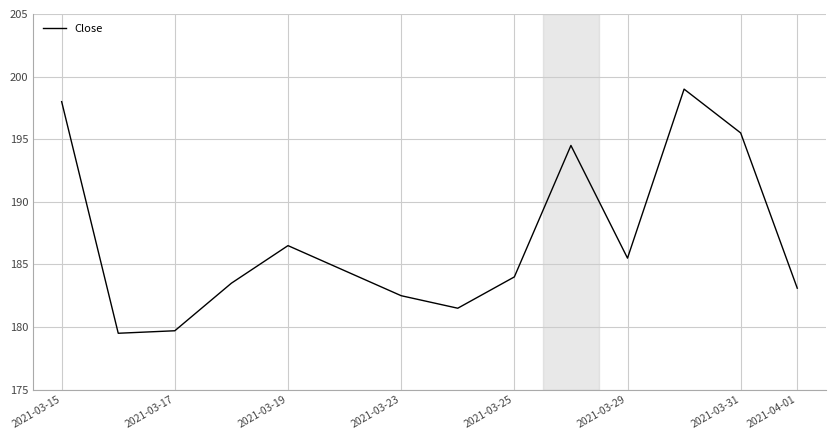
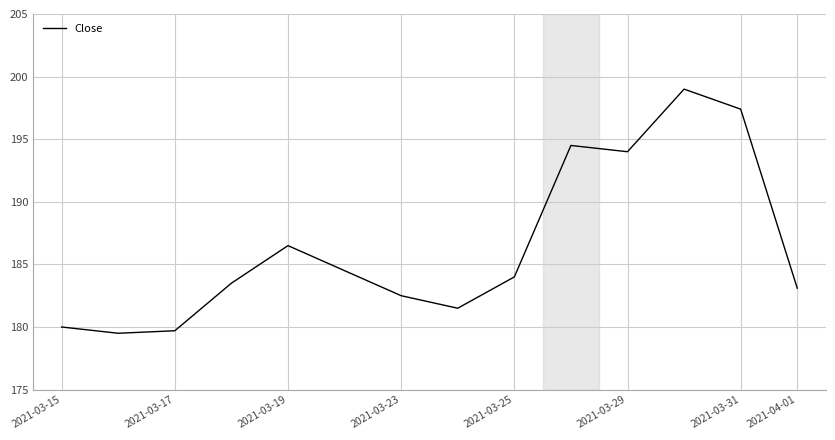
  {
-   "2021-03-15": 198,
+   "2021-03-15": 180,
    "2021-03-17": 179.7,
    "2021-03-19": 186.5,
    "2021-03-23": 182.5,
    "2021-03-25": 184.0,
-   "2021-03-29": 185.5,
-   "2021-03-31": 195.5,
+   "2021-03-29": 194.0,
+   "2021-03-31": 197.4,
    "2021-04-01": 183.1
  }
